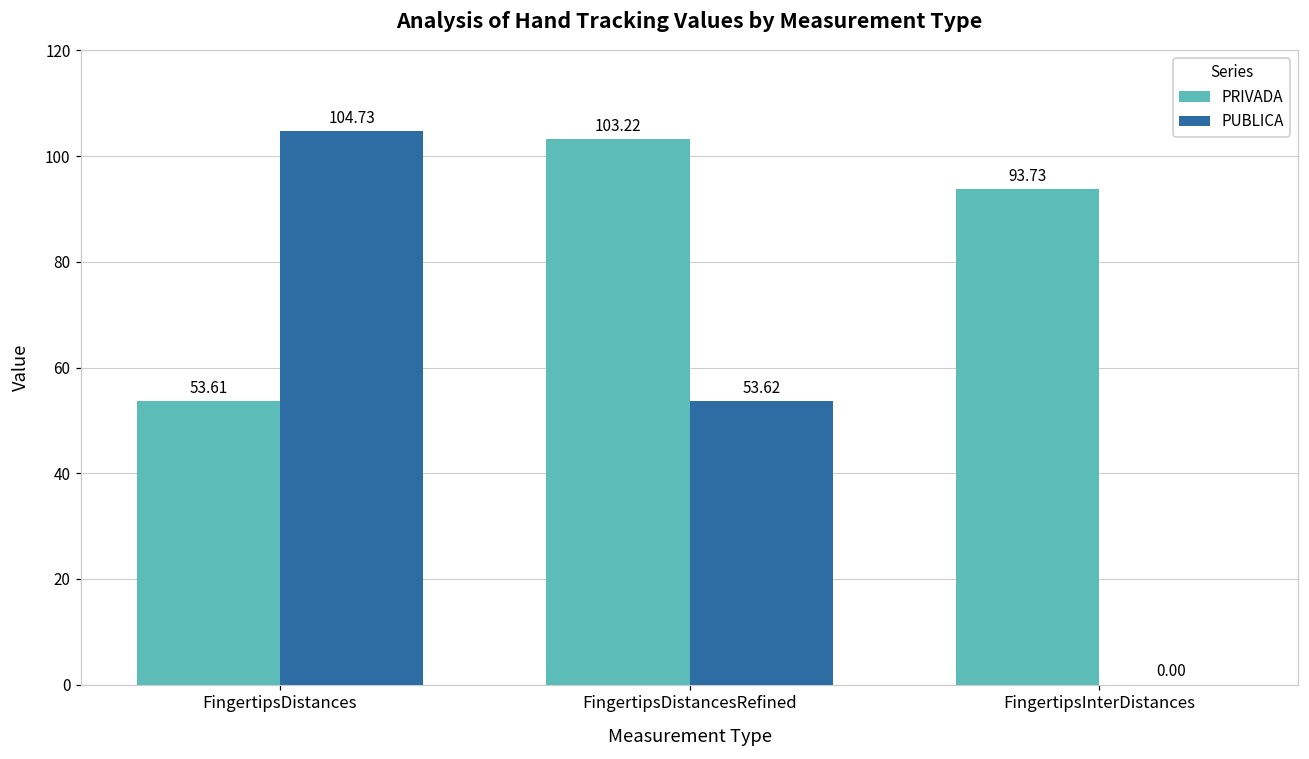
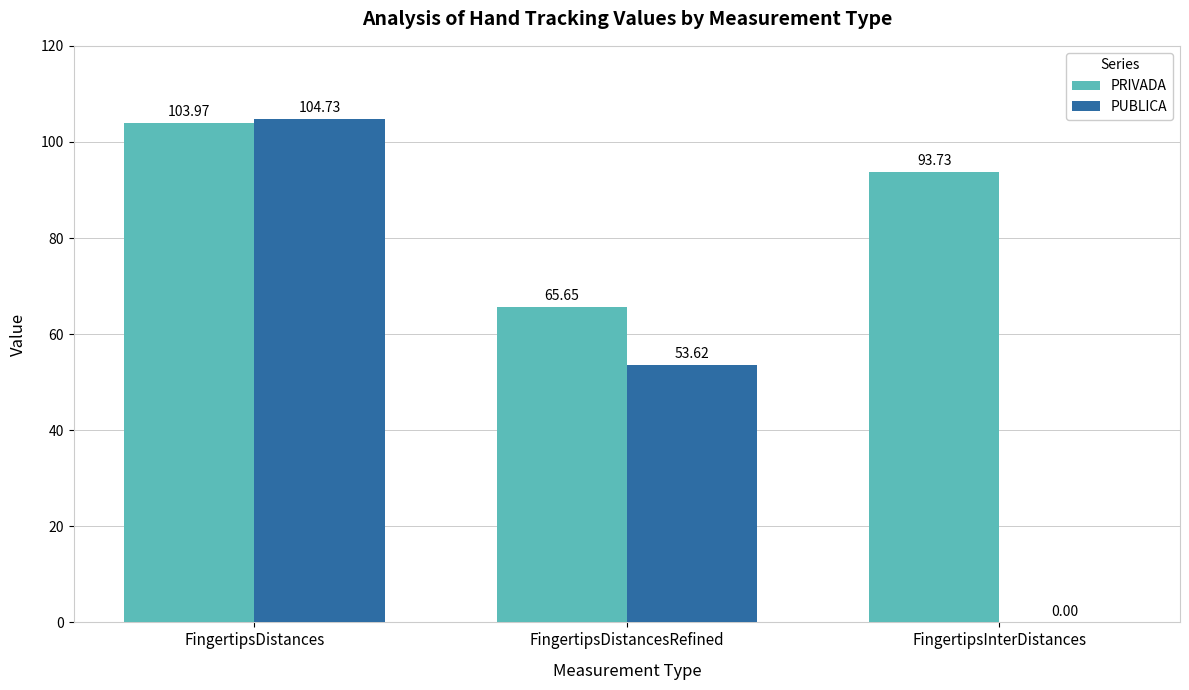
  {
    "PRIVADA": {
-     "FingertipsDistances": 53.61,
-     "FingertipsDistancesRefined": 103.22,
+     "FingertipsDistances": 103.97,
+     "FingertipsDistancesRefined": 65.65,
      "FingertipsInterDistances": 93.73
    },
    "PUBLICA": {
      "FingertipsDistances": 104.73,
      "FingertipsDistancesRefined": 53.62,
      "FingertipsInterDistances": 0.00
    }
  }
